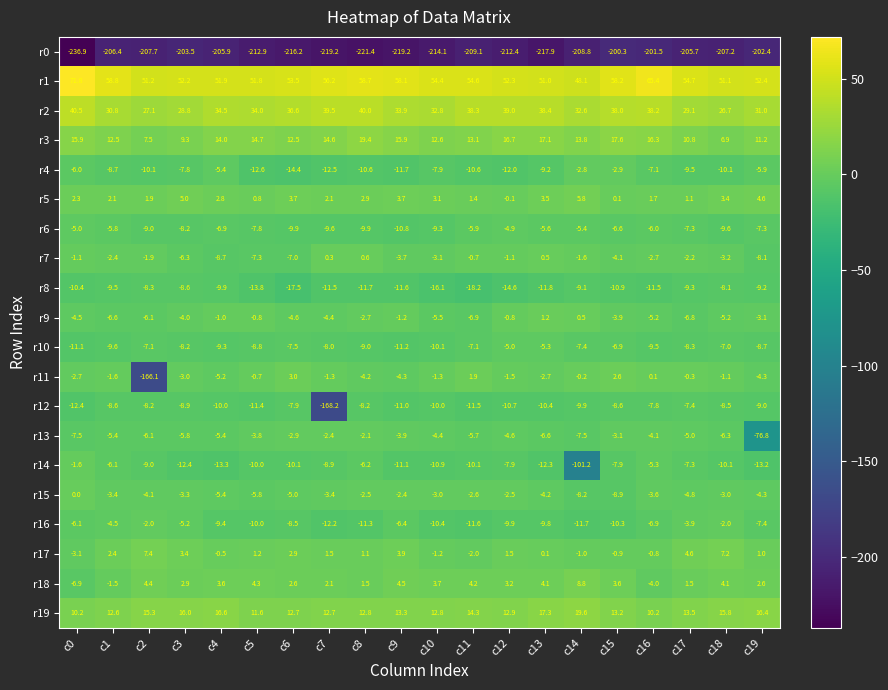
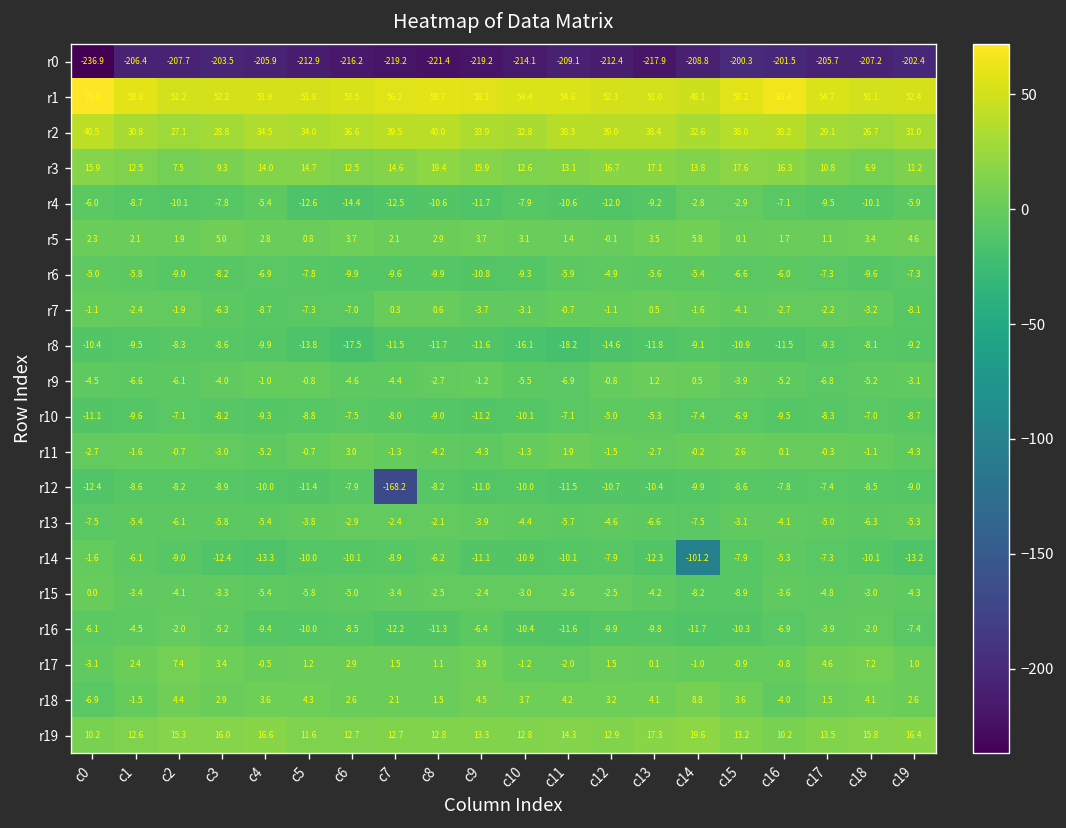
  {
    "r11": {
      "c0": -2.7,
      "c1": -1.6,
-     "c2": -166.1,
+     "c2": -0.7,
      "c3": -3.0,
      "c4": -5.2,
      "c5": -0.7,
      "c6": 3.0,
      "c7": -1.3,
      "c8": -4.2,
      "c9": -4.3,
      "c10": -1.3,
      "c11": 1.9,
      "c12": -1.5,
      "c13": -2.7,
      "c14": -0.2,
      "c15": 2.6,
      "c16": 0.1,
      "c17": -0.3,
      "c18": -1.1,
      "c19": -4.3
    },
    "r13": {
      "c0": -7.5,
      "c1": -5.4,
      "c2": -6.1,
      "c3": -5.8,
      "c4": -5.4,
      "c5": -3.8,
      "c6": -2.9,
      "c7": -2.4,
      "c8": -2.1,
      "c9": -3.9,
      "c10": -4.4,
      "c11": -5.7,
      "c12": -4.6,
      "c13": -6.6,
      "c14": -7.5,
      "c15": -3.1,
      "c16": -4.1,
      "c17": -5.0,
      "c18": -6.3,
-     "c19": -76.8
+     "c19": -5.3
    }
  }
